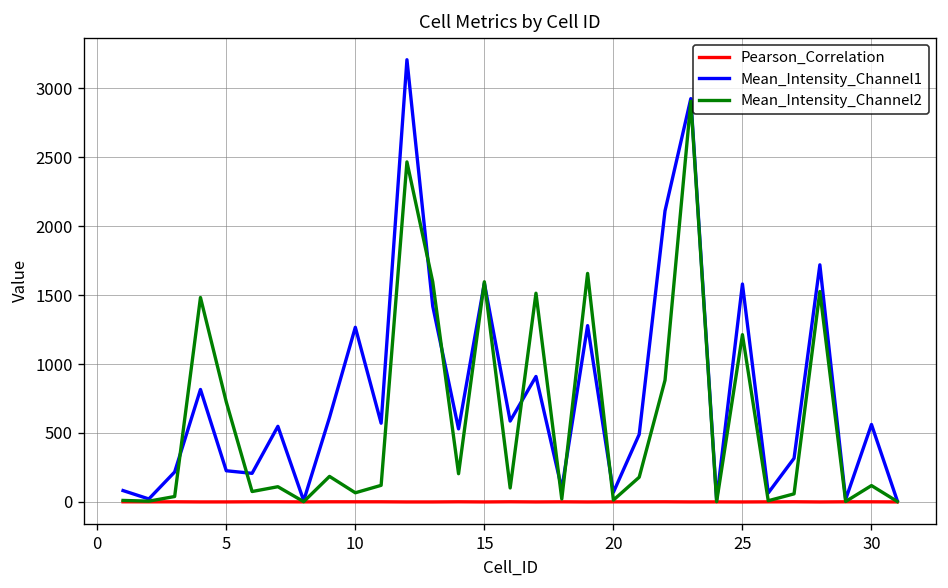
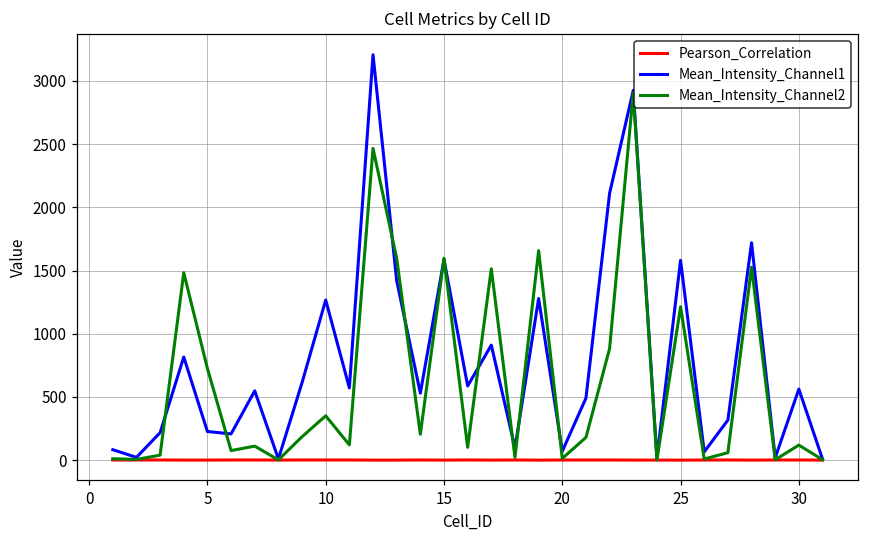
  {
    "Pearson_Correlation": {
      "5": 0,
      "10": 0,
      "15": 0,
      "25": 0,
      "30": 0
    },
    "Mean_Intensity_Channel1": {
      "5": 230,
      "10": 1270,
      "20": 70,
      "25": 1580,
      "30": 560
    },
    "Mean_Intensity_Channel2": {
      "5": 720,
-     "10": 70,
+     "10": 350,
      "25": 1210,
      "30": 120
    }
  }
